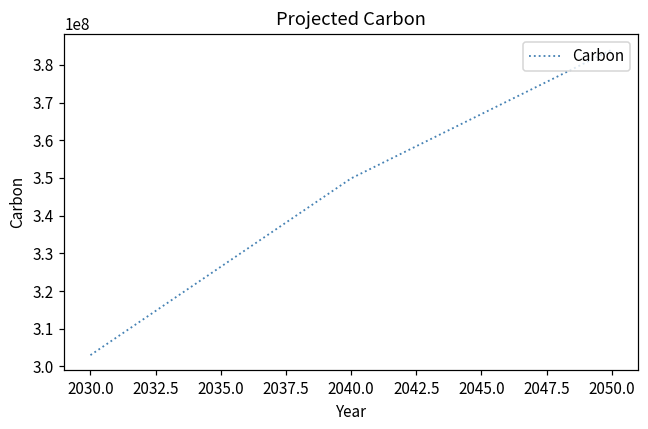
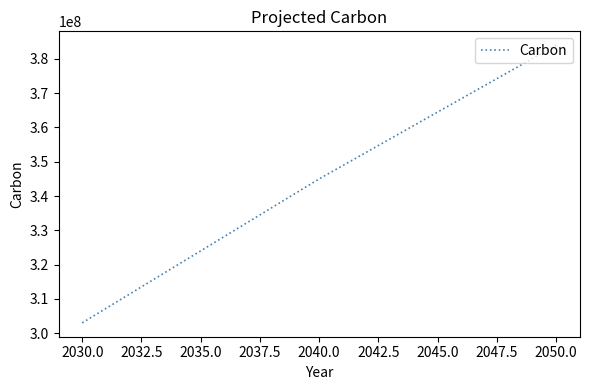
  {
    "2030.0": 303000000,
-   "2040.0": 350000000
+   "2040.0": 345000000
  }
